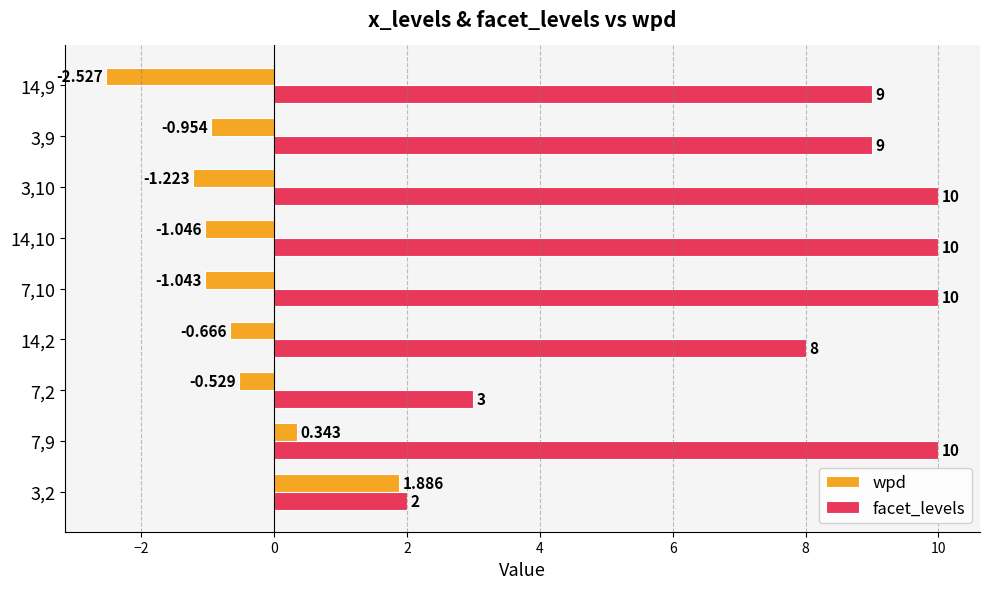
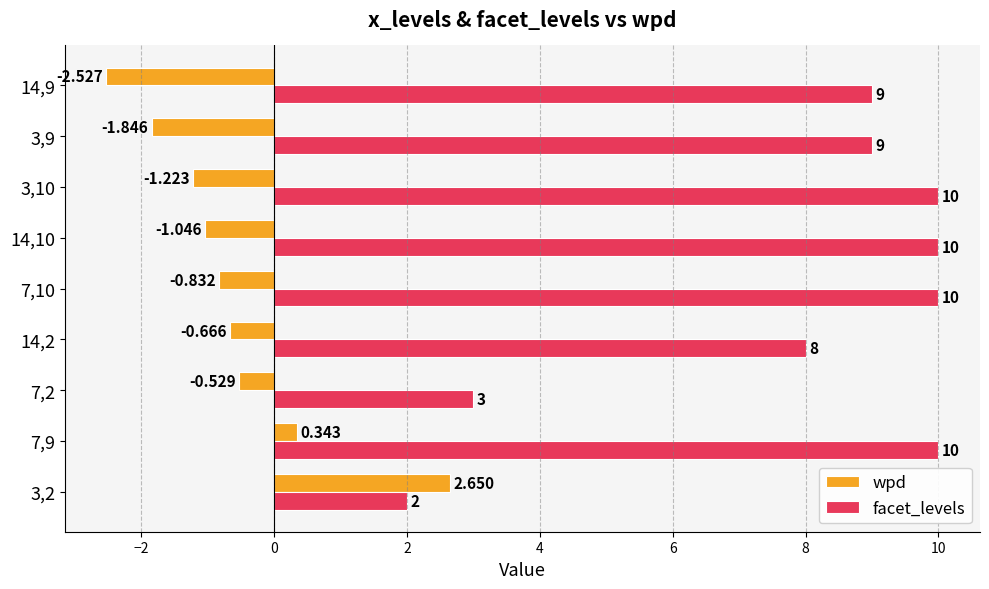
  {
    "wpd": {
      "14,9": -2.527,
-     "3,9": -0.954,
+     "3,9": -1.846,
      "3,10": -1.223,
      "14,10": -1.046,
-     "7,10": -1.043,
+     "7,10": -0.832,
      "14,2": -0.666,
      "7,2": -0.529,
      "7,9": 0.343,
-     "3,2": 1.886
+     "3,2": 2.650
    },
    "facet_levels": {
      "14,9": 9,
      "3,9": 9,
      "3,10": 10,
      "14,10": 10,
      "7,10": 10,
      "14,2": 8,
      "7,2": 3,
      "7,9": 10,
      "3,2": 2
    }
  }
